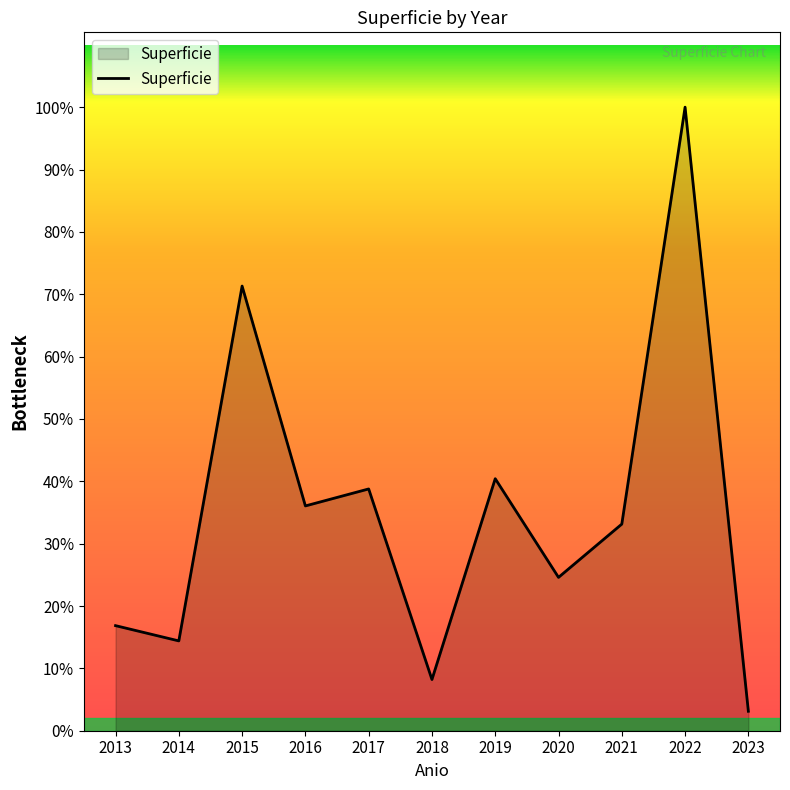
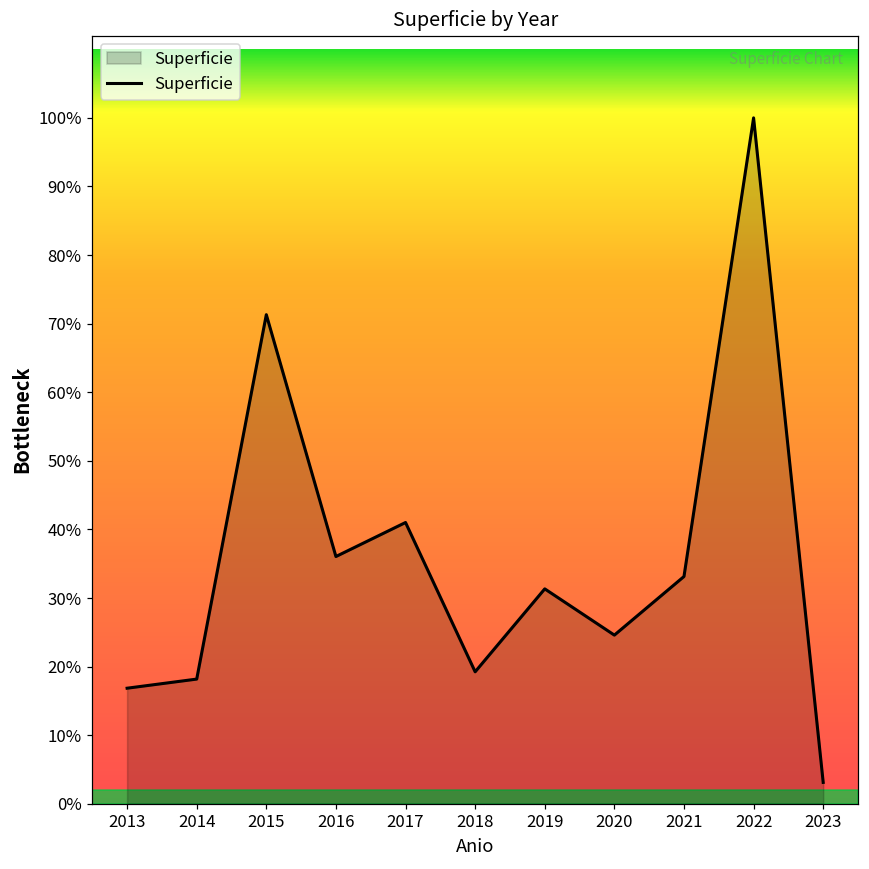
  {
    "2013": "17%",
-   "2014": "14%",
+   "2014": "18%",
    "2015": "71%",
    "2016": "36%",
-   "2017": "39%",
-   "2018": "8%",
-   "2019": "40%",
+   "2017": "41%",
+   "2018": "19%",
+   "2019": "31%",
    "2020": "25%",
    "2021": "33%",
    "2022": "100%",
    "2023": "3%"
  }
